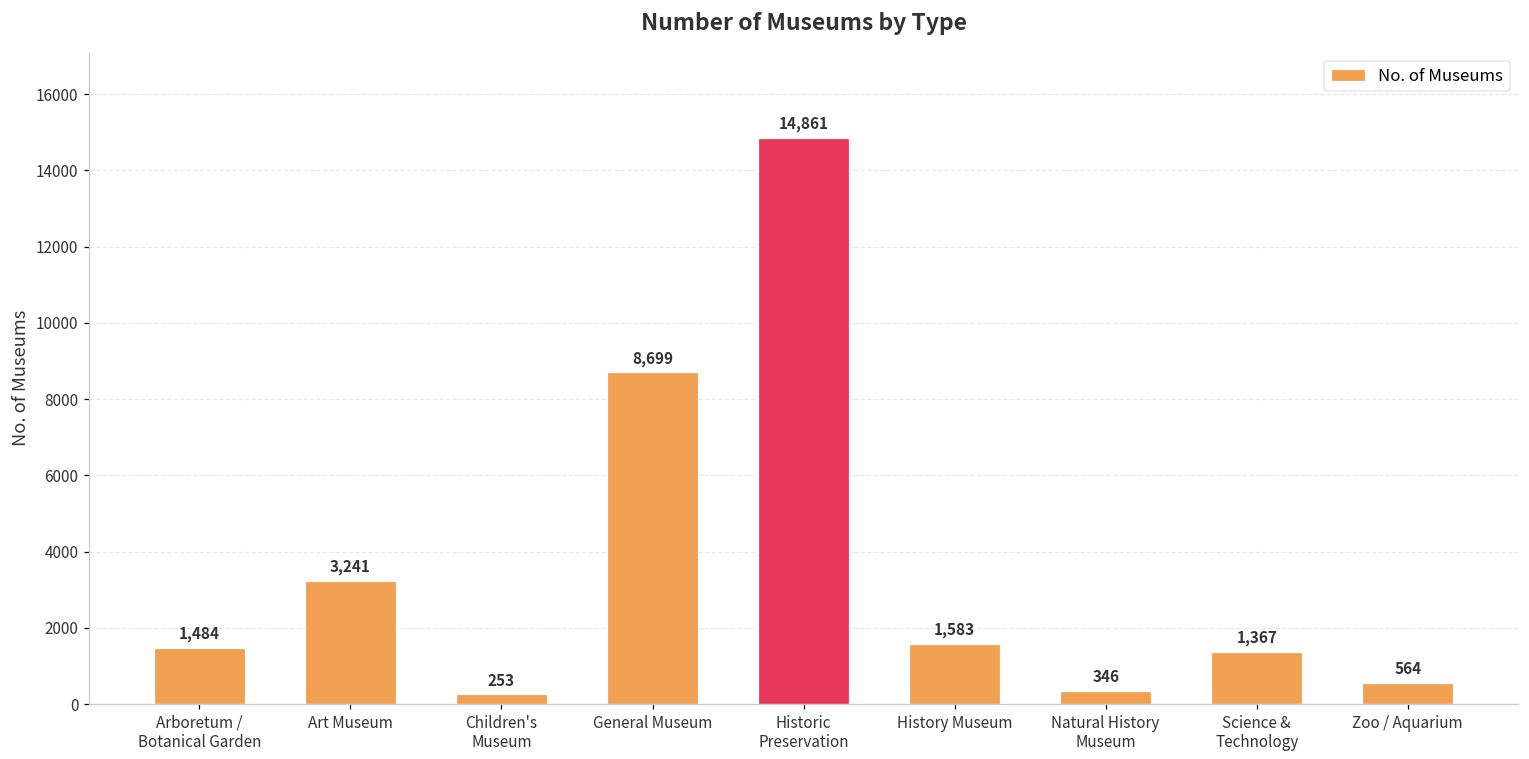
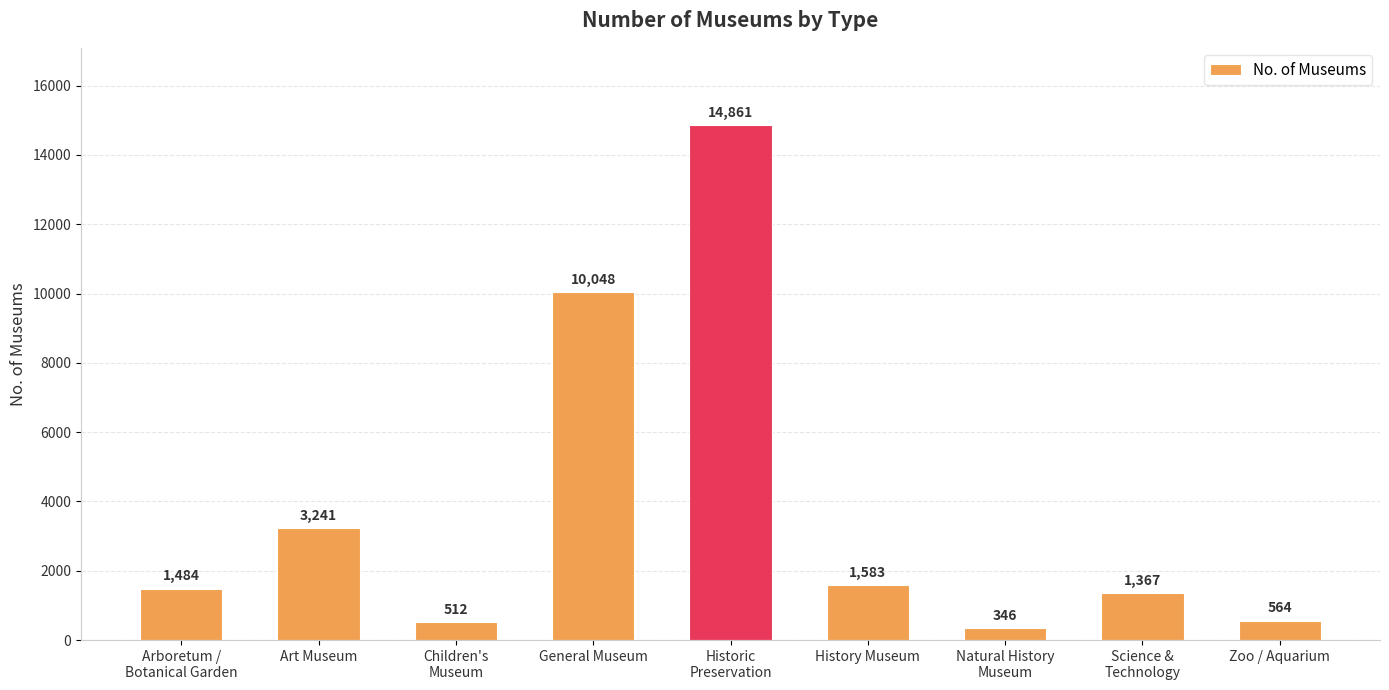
  {
    "Arboretum / Botanical Garden": "1,484",
    "Art Museum": "3,241",
-   "Children's Museum": "253",
-   "General Museum": "8,699",
+   "Children's Museum": "512",
+   "General Museum": "10,048",
    "Historic Preservation": "14,861",
    "History Museum": "1,583",
    "Natural History Museum": "346",
    "Science & Technology": "1,367",
    "Zoo / Aquarium": "564"
  }
